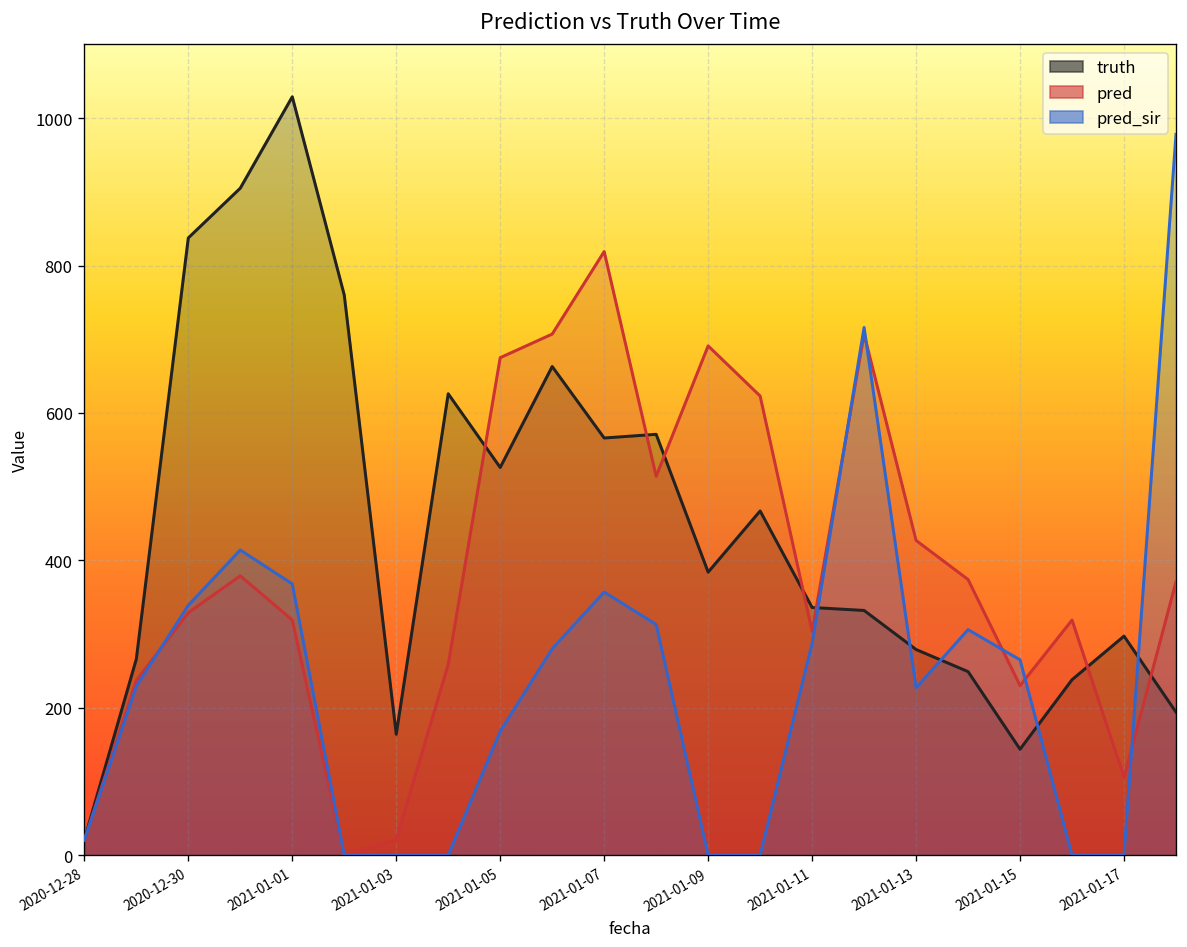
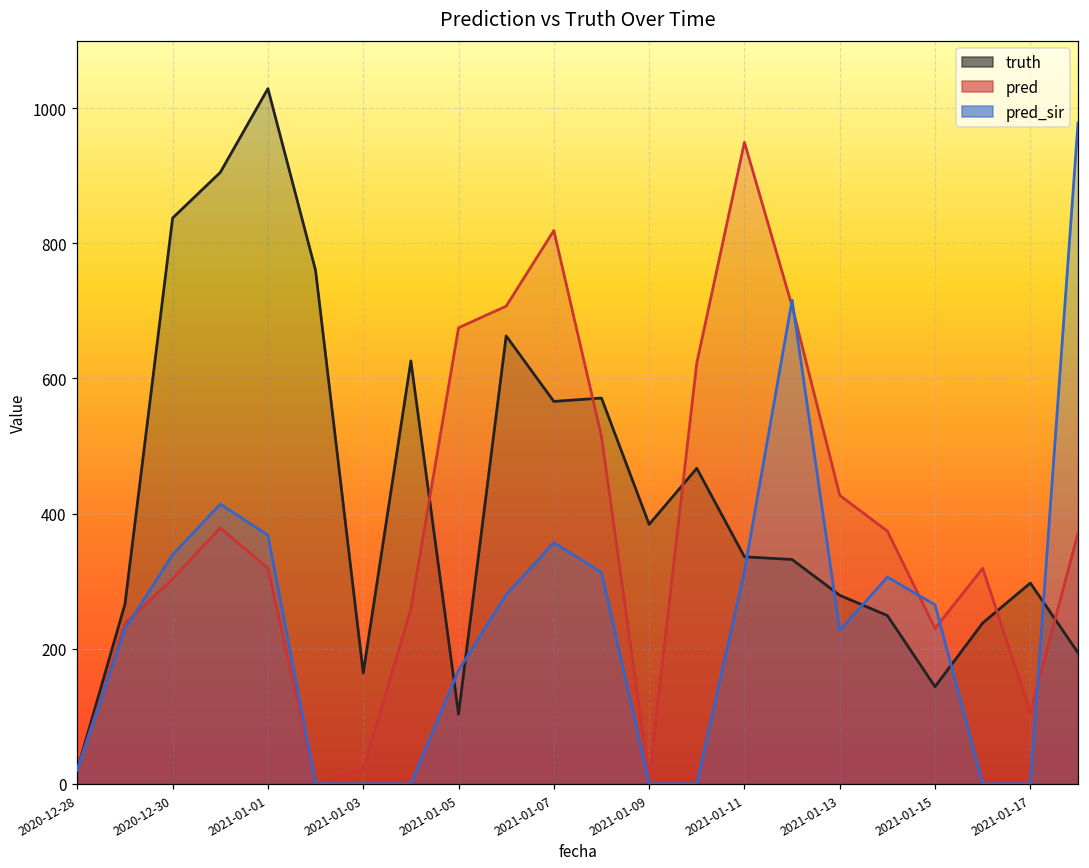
  {
    "truth": {
      "2020-12-30": 840,
      "2021-01-01": 1030,
      "2021-01-03": 160,
-     "2021-01-05": 530,
+     "2021-01-05": 100,
      "2021-01-07": 570,
      "2021-01-09": 380,
      "2021-01-11": 340,
      "2021-01-13": 280,
      "2021-01-15": 140,
      "2021-01-17": 300
    },
    "pred": {
-     "2020-12-30": 330,
+     "2020-12-30": 300,
      "2021-01-01": 320,
      "2021-01-03": 20,
      "2021-01-05": 680,
      "2021-01-07": 820,
-     "2021-01-09": 690,
-     "2021-01-11": 300,
+     "2021-01-09": 10,
+     "2021-01-11": 950,
      "2021-01-13": 430,
      "2021-01-15": 230,
      "2021-01-17": 110
    },
    "pred_sir": {
      "2020-12-30": 340,
      "2021-01-01": 370,
      "2021-01-03": 0,
      "2021-01-05": 170,
      "2021-01-07": 360,
      "2021-01-09": 0,
-     "2021-01-11": 290,
+     "2021-01-11": 310,
      "2021-01-13": 230,
      "2021-01-15": 270,
      "2021-01-17": 0
    }
  }
